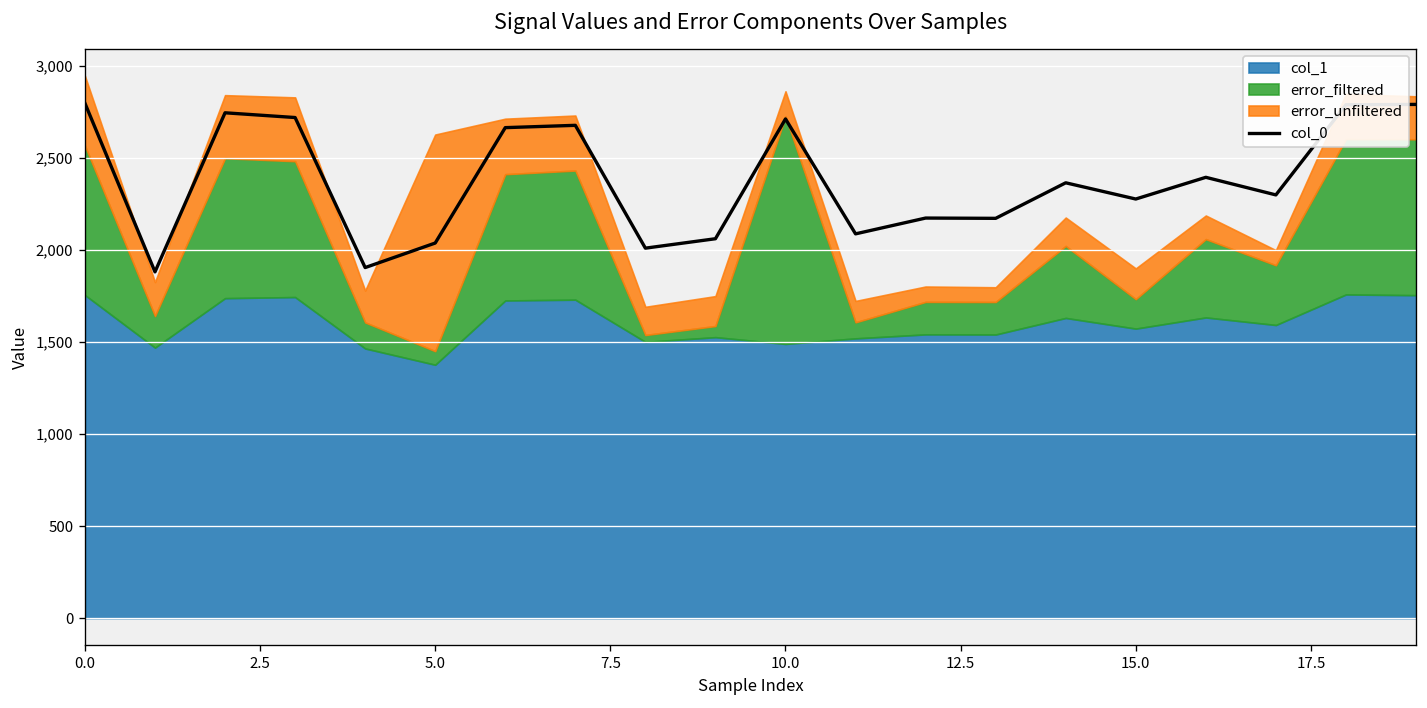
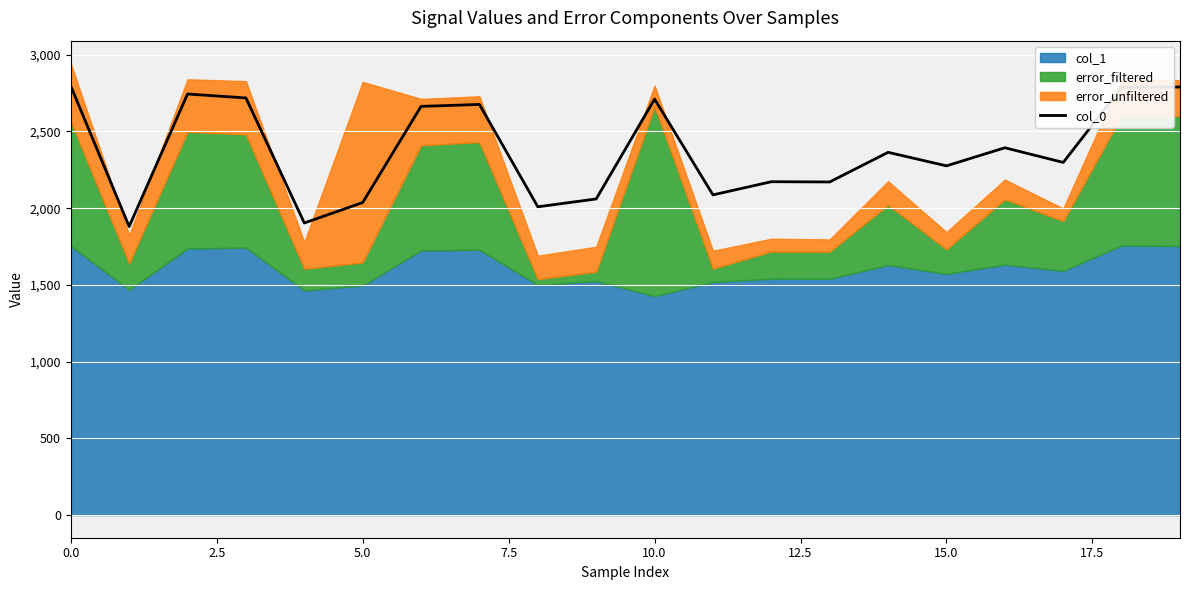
  {
    "col_0": {
      "0.0": "2,800",
      "5.0": "2,040",
      "15.0": "2,280"
    },
    "col_1": {
      "0.0": "1,750",
-     "5.0": "1,380",
-     "10.0": "1,490",
+     "5.0": "1,500",
+     "10.0": "1,430",
      "15.0": "1,570"
    },
    "error_filtered": {
      "0.0": "810",
-     "5.0": "70",
+     "5.0": "150",
      "15.0": "160"
    },
    "error_unfiltered": {
      "0.0": "380",
      "5.0": "1,180",
      "10.0": "140",
-     "15.0": "170"
+     "15.0": "110"
    }
  }
